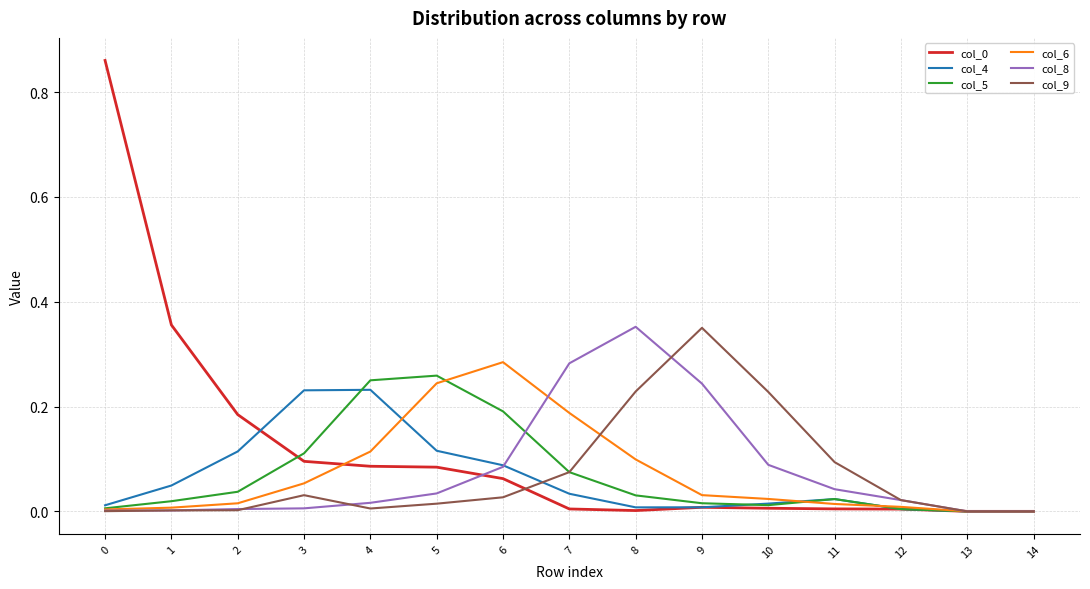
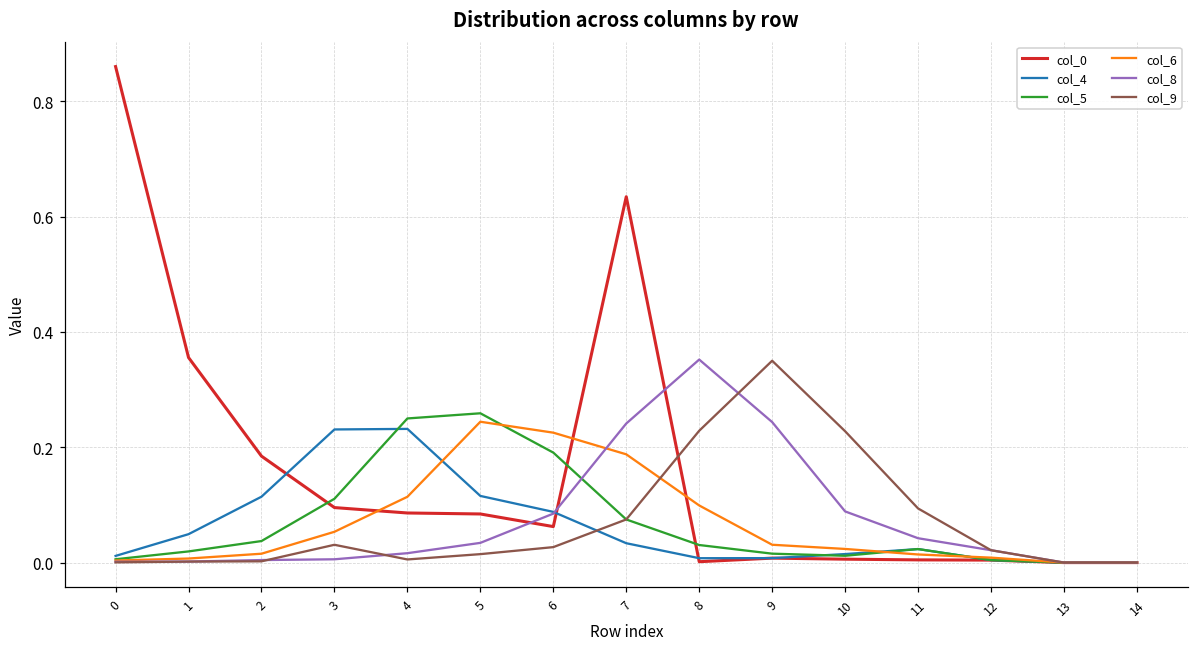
  {
    "col_0": {
      "0": 0.86,
      "1": 0.36,
      "2": 0.18,
      "3": 0.10,
      "4": 0.09,
      "5": 0.08,
      "6": 0.06,
-     "7": 0.00,
+     "7": 0.63,
      "8": 0.00,
      "10": 0.01,
      "11": 0.00
    },
    "col_4": {
      "0": 0.01,
      "1": 0.05,
      "2": 0.11,
      "3": 0.23,
      "4": 0.23,
      "5": 0.12,
      "7": 0.03,
      "8": 0.01
    },
    "col_5": {
      "1": 0.02,
      "2": 0.04,
      "3": 0.11,
      "4": 0.25,
      "5": 0.26,
      "6": 0.19,
      "8": 0.03,
      "9": 0.02
    },
    "col_6": {
      "1": 0.01,
      "2": 0.02,
      "3": 0.05,
      "4": 0.11,
      "5": 0.24,
-     "6": 0.28,
+     "6": 0.23,
      "7": 0.19,
      "8": 0.10,
      "9": 0.03,
      "10": 0.02,
      "11": 0.01
    },
    "col_8": {
      "3": 0.01,
      "4": 0.02,
      "5": 0.03,
-     "7": 0.28,
+     "7": 0.24,
      "8": 0.35,
      "9": 0.24,
      "10": 0.09,
      "11": 0.04
    },
    "col_9": {
      "3": 0.03,
      "4": 0.01,
      "5": 0.01,
      "6": 0.03,
      "8": 0.23,
      "9": 0.35,
      "10": 0.23,
      "11": 0.09
    }
  }
